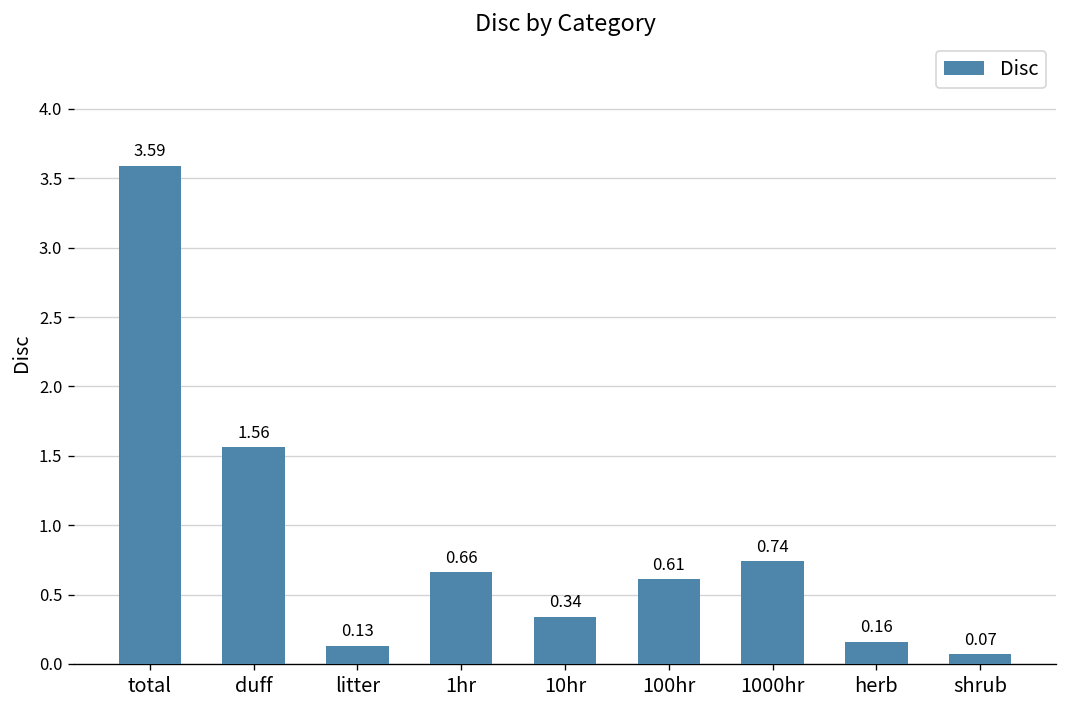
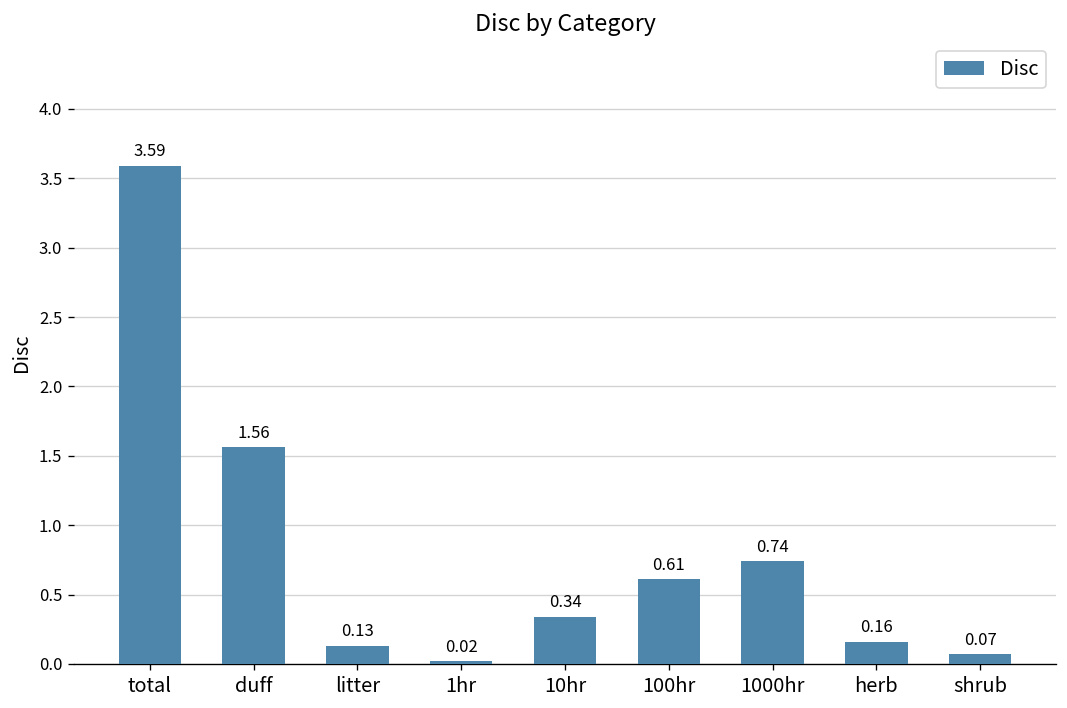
  {
    "total": 3.59,
    "duff": 1.56,
    "litter": 0.13,
-   "1hr": 0.66,
+   "1hr": 0.02,
    "10hr": 0.34,
    "100hr": 0.61,
    "1000hr": 0.74,
    "herb": 0.16,
    "shrub": 0.07
  }
